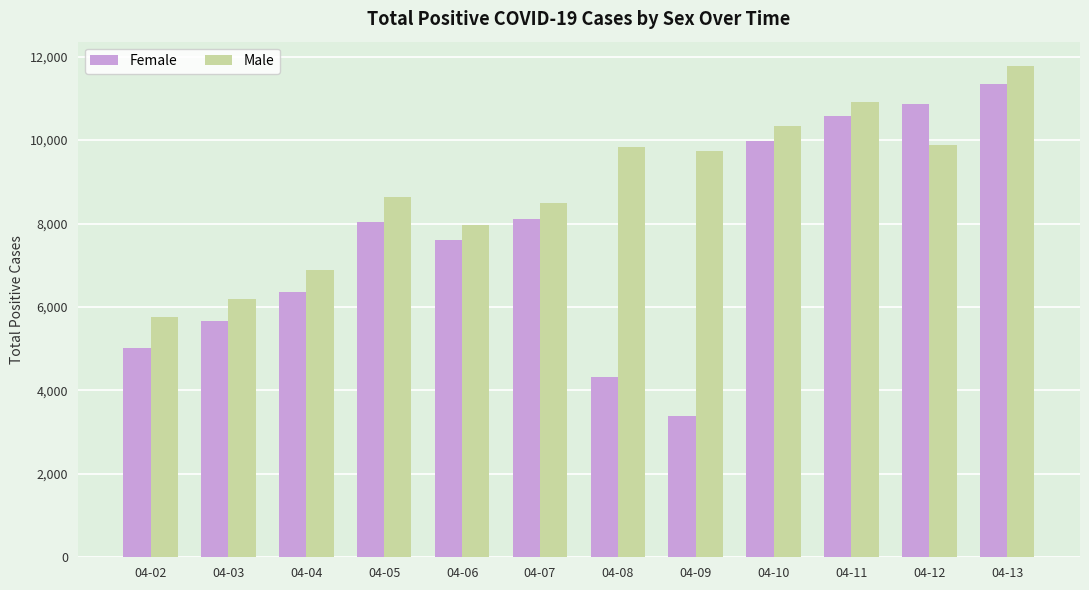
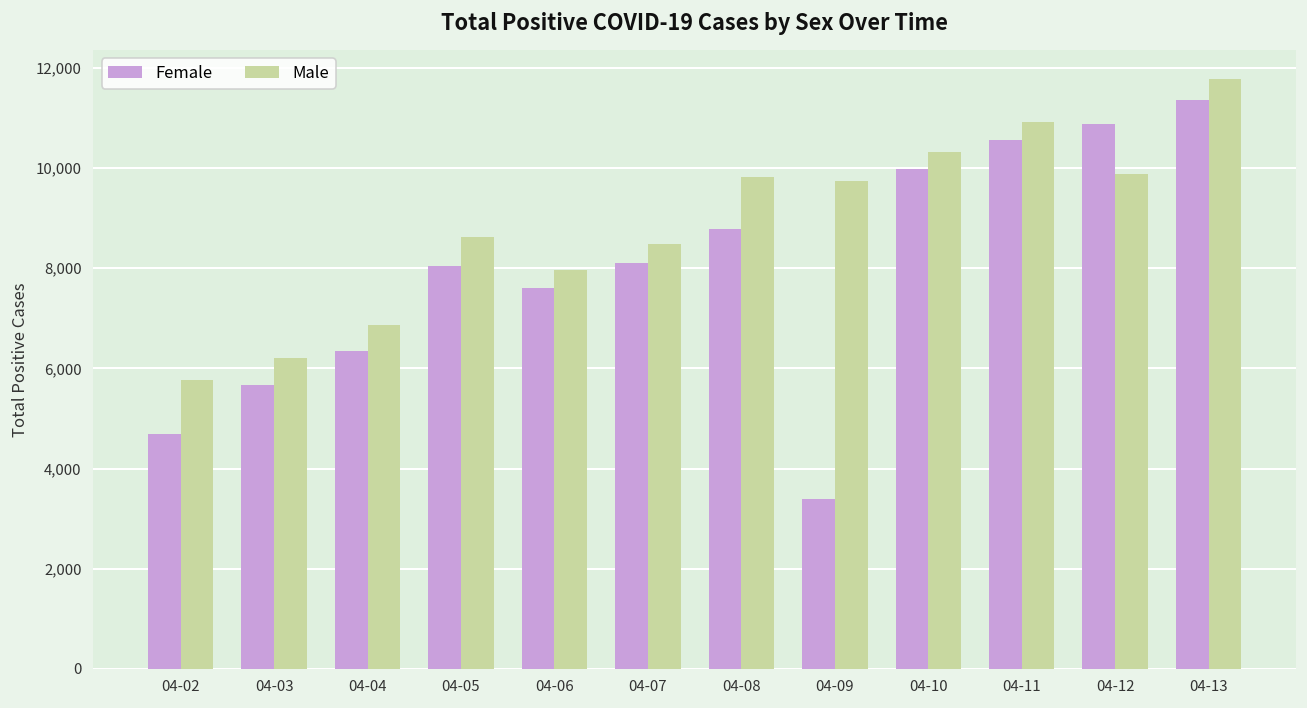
  {
    "Female": {
-     "04-02": "5,000",
+     "04-02": "4,700",
      "04-03": "5,700",
      "04-04": "6,300",
      "04-05": "8,000",
      "04-06": "7,600",
      "04-07": "8,100",
-     "04-08": "4,300",
+     "04-08": "8,800",
      "04-09": "3,400",
      "04-10": "10,000",
      "04-11": "10,600",
      "04-12": "10,900",
      "04-13": "11,400"
    },
    "Male": {
      "04-02": "5,800",
      "04-03": "6,200",
      "04-04": "6,900",
      "04-05": "8,600",
      "04-06": "8,000",
      "04-07": "8,500",
      "04-08": "9,800",
      "04-09": "9,700",
      "04-10": "10,300",
      "04-11": "10,900",
      "04-12": "9,900",
      "04-13": "11,800"
    }
  }
